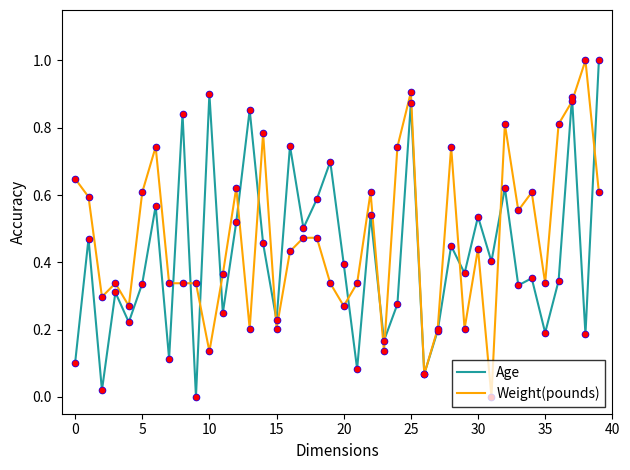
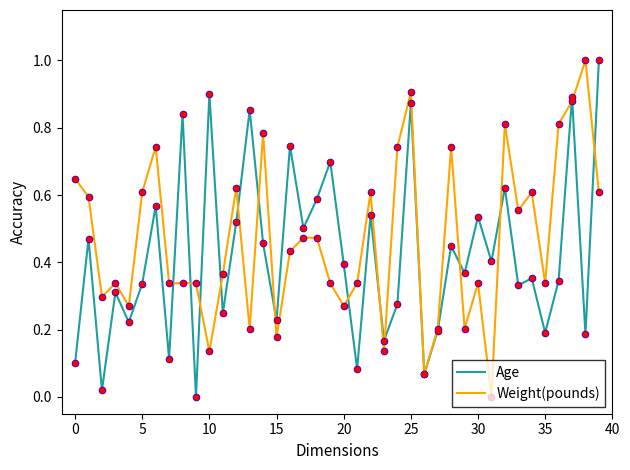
  {
    "Age": {
      "0": 0.10,
      "5": 0.34,
      "10": 0.90,
      "15": 0.23,
      "20": 0.40,
      "25": 0.87,
      "30": 0.54,
      "35": 0.19
    },
    "Weight(pounds)": {
      "0": 0.65,
      "5": 0.61,
      "10": 0.14,
-     "15": 0.20,
+     "15": 0.18,
      "20": 0.27,
      "25": 0.91,
-     "30": 0.44,
+     "30": 0.34,
      "35": 0.34
    }
  }
